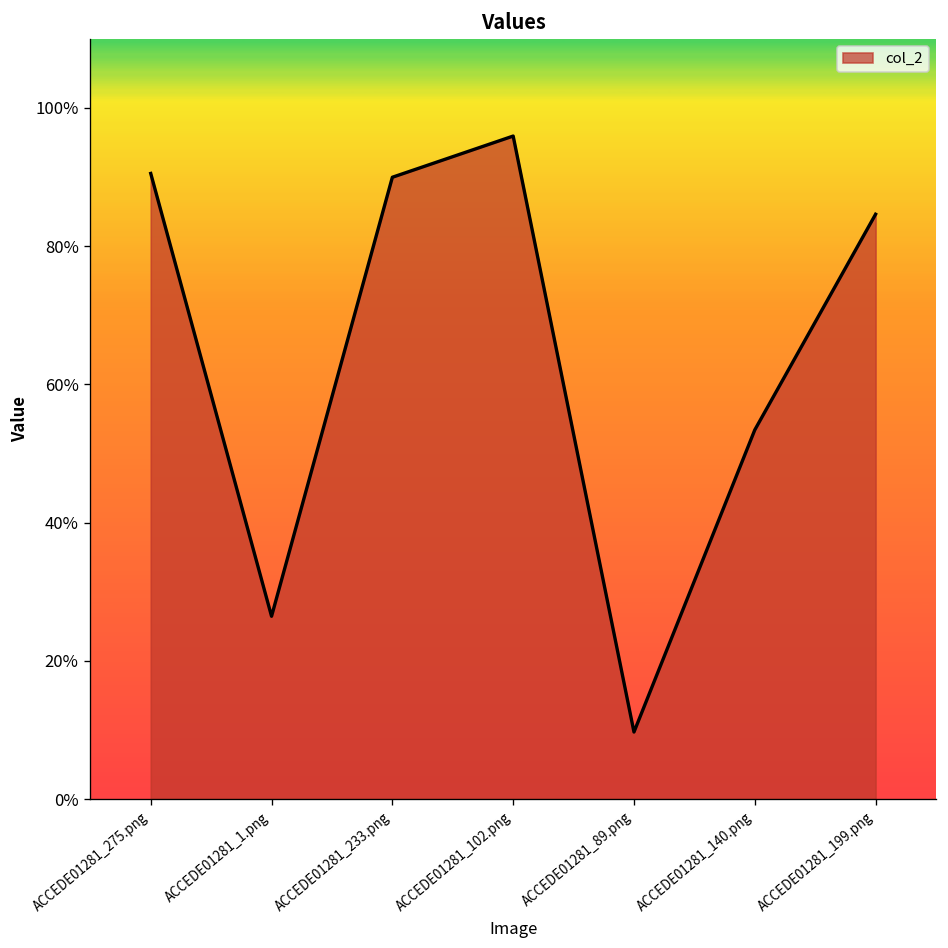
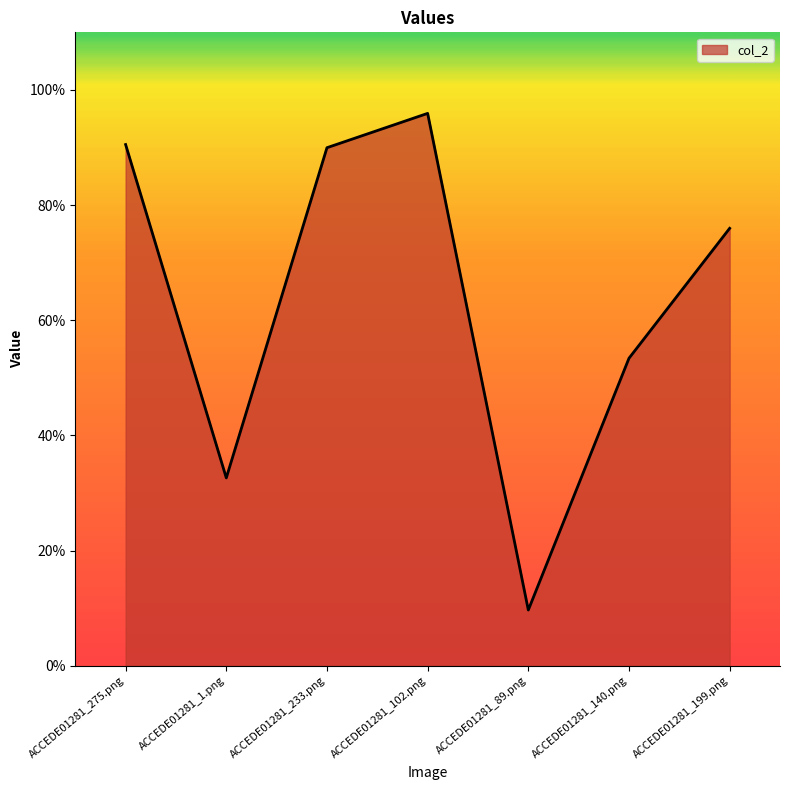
  {
    "ACCEDE01281_275.png": "91%",
-   "ACCEDE01281_1.png": "26%",
+   "ACCEDE01281_1.png": "33%",
    "ACCEDE01281_233.png": "90%",
    "ACCEDE01281_102.png": "96%",
    "ACCEDE01281_89.png": "10%",
    "ACCEDE01281_140.png": "53%",
-   "ACCEDE01281_199.png": "85%"
+   "ACCEDE01281_199.png": "76%"
  }
